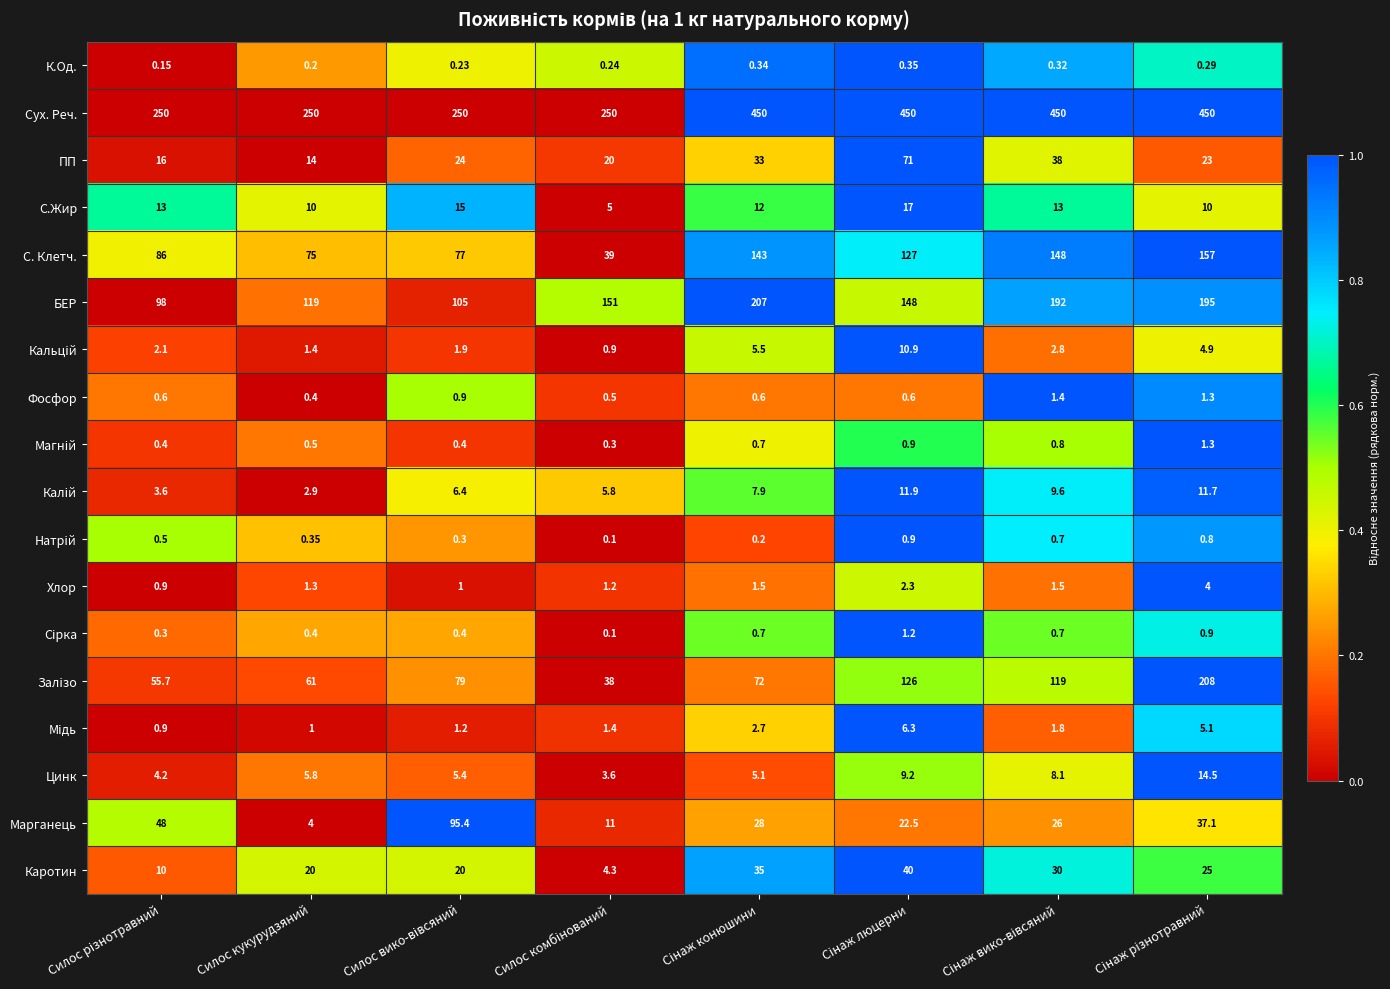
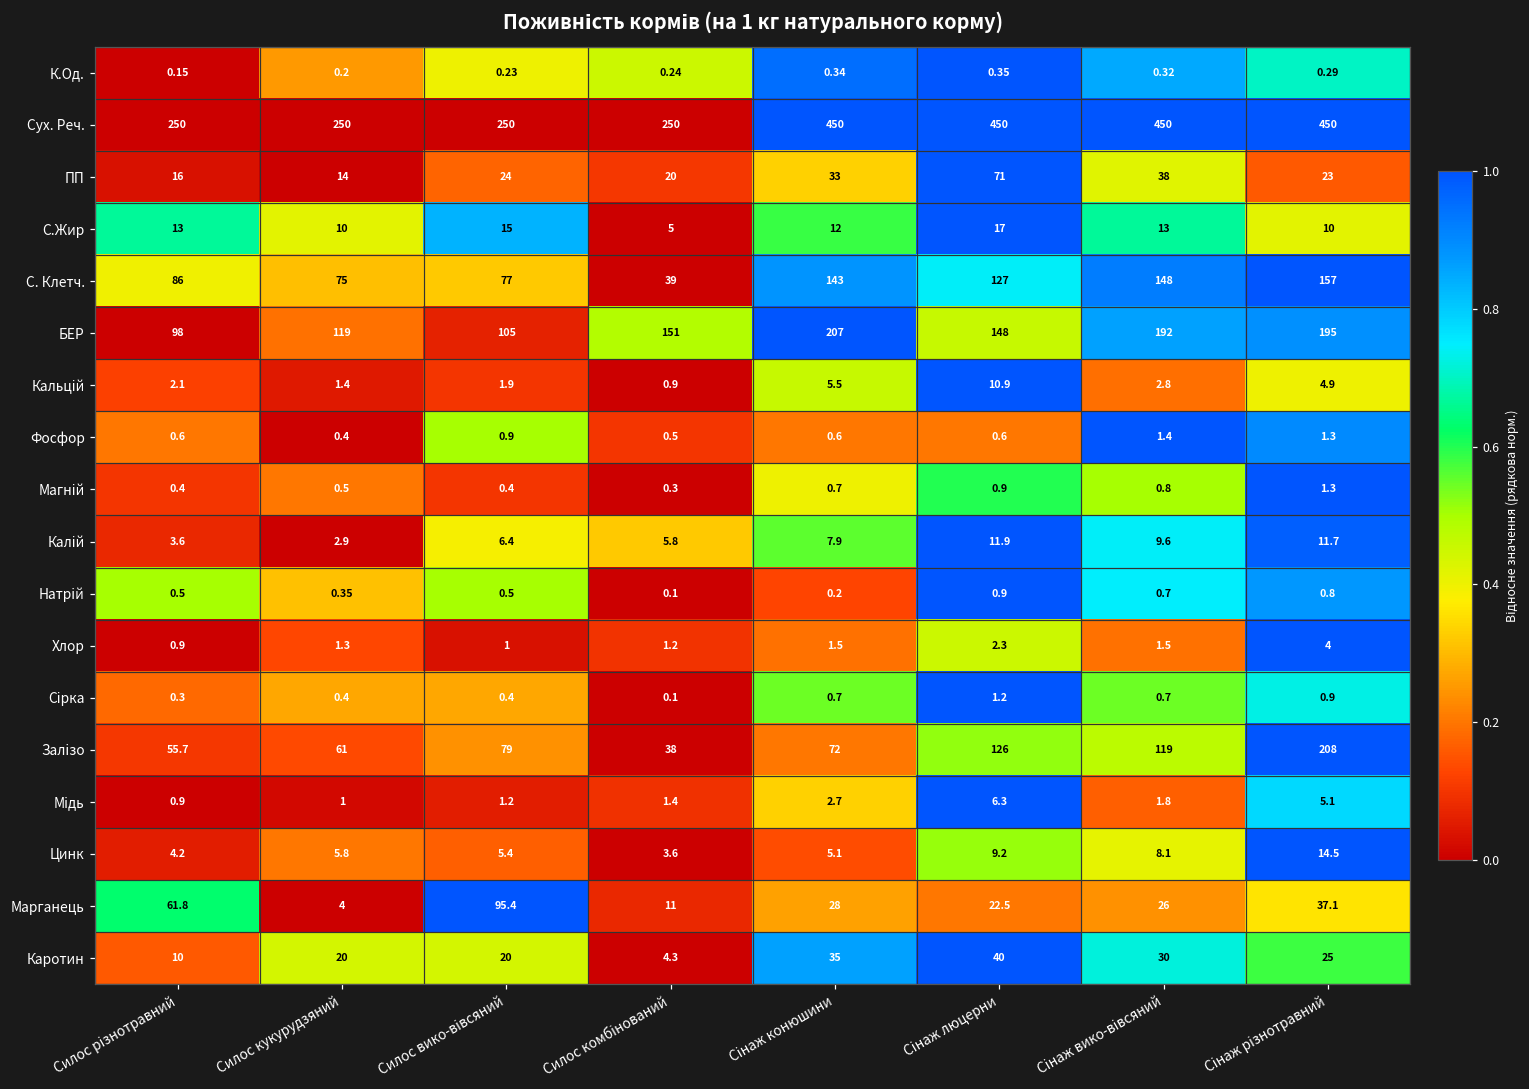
  {
    "К.Од.": {
      "Силос різнотравний": 0.15,
      "Силос кукурудзяний": 0.2,
      "Силос вико-вівсяний": 0.23,
      "Силос комбінований": 0.24,
      "Сінаж конюшини": 0.34,
      "Сінаж люцерни": 0.35,
      "Сінаж вико-вівсяний": 0.32,
      "Сінаж різнотравний": 0.29
    },
    "Сух. Реч.": {
      "Силос різнотравний": 250,
      "Силос кукурудзяний": 250,
      "Силос вико-вівсяний": 250,
      "Силос комбінований": 250,
      "Сінаж конюшини": 450,
      "Сінаж люцерни": 450,
      "Сінаж вико-вівсяний": 450,
      "Сінаж різнотравний": 450
    },
    "ПП": {
      "Силос різнотравний": 16,
      "Силос кукурудзяний": 14,
      "Силос вико-вівсяний": 24,
      "Силос комбінований": 20,
      "Сінаж конюшини": 33,
      "Сінаж люцерни": 71,
      "Сінаж вико-вівсяний": 38,
      "Сінаж різнотравний": 23
    },
    "С.Жир": {
      "Силос різнотравний": 13,
      "Силос кукурудзяний": 10,
      "Силос вико-вівсяний": 15,
      "Силос комбінований": 5,
      "Сінаж конюшини": 12,
      "Сінаж люцерни": 17,
      "Сінаж вико-вівсяний": 13,
      "Сінаж різнотравний": 10
    },
    "С. Клетч.": {
      "Силос різнотравний": 86,
      "Силос кукурудзяний": 75,
      "Силос вико-вівсяний": 77,
      "Силос комбінований": 39,
      "Сінаж конюшини": 143,
      "Сінаж люцерни": 127,
      "Сінаж вико-вівсяний": 148,
      "Сінаж різнотравний": 157
    },
    "БЕР": {
      "Силос різнотравний": 98,
      "Силос кукурудзяний": 119,
      "Силос вико-вівсяний": 105,
      "Силос комбінований": 151,
      "Сінаж конюшини": 207,
      "Сінаж люцерни": 148,
      "Сінаж вико-вівсяний": 192,
      "Сінаж різнотравний": 195
    },
    "Кальцій": {
      "Силос різнотравний": 2.1,
      "Силос кукурудзяний": 1.4,
      "Силос вико-вівсяний": 1.9,
      "Силос комбінований": 0.9,
      "Сінаж конюшини": 5.5,
      "Сінаж люцерни": 10.9,
      "Сінаж вико-вівсяний": 2.8,
      "Сінаж різнотравний": 4.9
    },
    "Фосфор": {
      "Силос різнотравний": 0.6,
      "Силос кукурудзяний": 0.4,
      "Силос вико-вівсяний": 0.9,
      "Силос комбінований": 0.5,
      "Сінаж конюшини": 0.6,
      "Сінаж люцерни": 0.6,
      "Сінаж вико-вівсяний": 1.4,
      "Сінаж різнотравний": 1.3
    },
    "Магній": {
      "Силос різнотравний": 0.4,
      "Силос кукурудзяний": 0.5,
      "Силос вико-вівсяний": 0.4,
      "Силос комбінований": 0.3,
      "Сінаж конюшини": 0.7,
      "Сінаж люцерни": 0.9,
      "Сінаж вико-вівсяний": 0.8,
      "Сінаж різнотравний": 1.3
    },
    "Калій": {
      "Силос різнотравний": 3.6,
      "Силос кукурудзяний": 2.9,
      "Силос вико-вівсяний": 6.4,
      "Силос комбінований": 5.8,
      "Сінаж конюшини": 7.9,
      "Сінаж люцерни": 11.9,
      "Сінаж вико-вівсяний": 9.6,
      "Сінаж різнотравний": 11.7
    },
    "Натрій": {
      "Силос різнотравний": 0.5,
      "Силос кукурудзяний": 0.35,
-     "Силос вико-вівсяний": 0.3,
+     "Силос вико-вівсяний": 0.5,
      "Силос комбінований": 0.1,
      "Сінаж конюшини": 0.2,
      "Сінаж люцерни": 0.9,
      "Сінаж вико-вівсяний": 0.7,
      "Сінаж різнотравний": 0.8
    },
    "Хлор": {
      "Силос різнотравний": 0.9,
      "Силос кукурудзяний": 1.3,
      "Силос вико-вівсяний": 1,
      "Силос комбінований": 1.2,
      "Сінаж конюшини": 1.5,
      "Сінаж люцерни": 2.3,
      "Сінаж вико-вівсяний": 1.5,
      "Сінаж різнотравний": 4
    },
    "Сірка": {
      "Силос різнотравний": 0.3,
      "Силос кукурудзяний": 0.4,
      "Силос вико-вівсяний": 0.4,
      "Силос комбінований": 0.1,
      "Сінаж конюшини": 0.7,
      "Сінаж люцерни": 1.2,
      "Сінаж вико-вівсяний": 0.7,
      "Сінаж різнотравний": 0.9
    },
    "Залізо": {
      "Силос різнотравний": 55.7,
      "Силос кукурудзяний": 61,
      "Силос вико-вівсяний": 79,
      "Силос комбінований": 38,
      "Сінаж конюшини": 72,
      "Сінаж люцерни": 126,
      "Сінаж вико-вівсяний": 119,
      "Сінаж різнотравний": 208
    },
    "Мідь": {
      "Силос різнотравний": 0.9,
      "Силос кукурудзяний": 1,
      "Силос вико-вівсяний": 1.2,
      "Силос комбінований": 1.4,
      "Сінаж конюшини": 2.7,
      "Сінаж люцерни": 6.3,
      "Сінаж вико-вівсяний": 1.8,
      "Сінаж різнотравний": 5.1
    },
    "Цинк": {
      "Силос різнотравний": 4.2,
      "Силос кукурудзяний": 5.8,
      "Силос вико-вівсяний": 5.4,
      "Силос комбінований": 3.6,
      "Сінаж конюшини": 5.1,
      "Сінаж люцерни": 9.2,
      "Сінаж вико-вівсяний": 8.1,
      "Сінаж різнотравний": 14.5
    },
    "Марганець": {
-     "Силос різнотравний": 48,
+     "Силос різнотравний": 61.8,
      "Силос кукурудзяний": 4,
      "Силос вико-вівсяний": 95.4,
      "Силос комбінований": 11,
      "Сінаж конюшини": 28,
      "Сінаж люцерни": 22.5,
      "Сінаж вико-вівсяний": 26,
      "Сінаж різнотравний": 37.1
    },
    "Каротин": {
      "Силос різнотравний": 10,
      "Силос кукурудзяний": 20,
      "Силос вико-вівсяний": 20,
      "Силос комбінований": 4.3,
      "Сінаж конюшини": 35,
      "Сінаж люцерни": 40,
      "Сінаж вико-вівсяний": 30,
      "Сінаж різнотравний": 25
    }
  }
